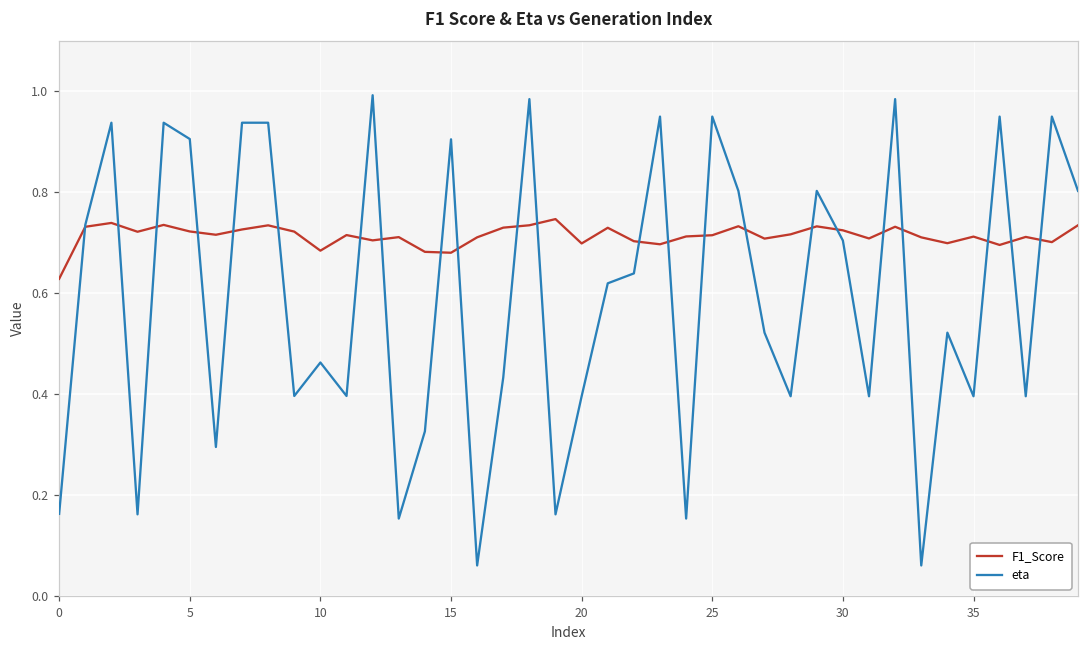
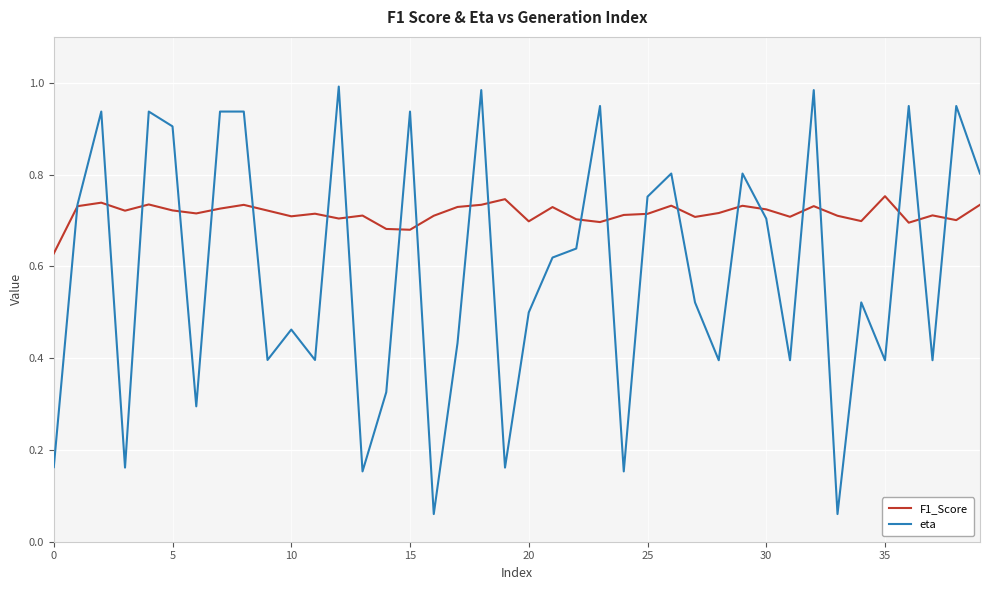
  {
    "F1_Score": {
      "0": 0.63,
      "5": 0.72,
-     "10": 0.68,
+     "10": 0.71,
      "15": 0.68,
      "20": 0.70,
      "25": 0.71,
      "30": 0.72,
-     "35": 0.71
+     "35": 0.75
    },
    "eta": {
      "0": 0.16,
      "5": 0.91,
      "10": 0.46,
-     "15": 0.90,
-     "20": 0.40,
-     "25": 0.95,
+     "15": 0.94,
+     "20": 0.50,
+     "25": 0.75,
      "30": 0.70,
      "35": 0.40
    }
  }
